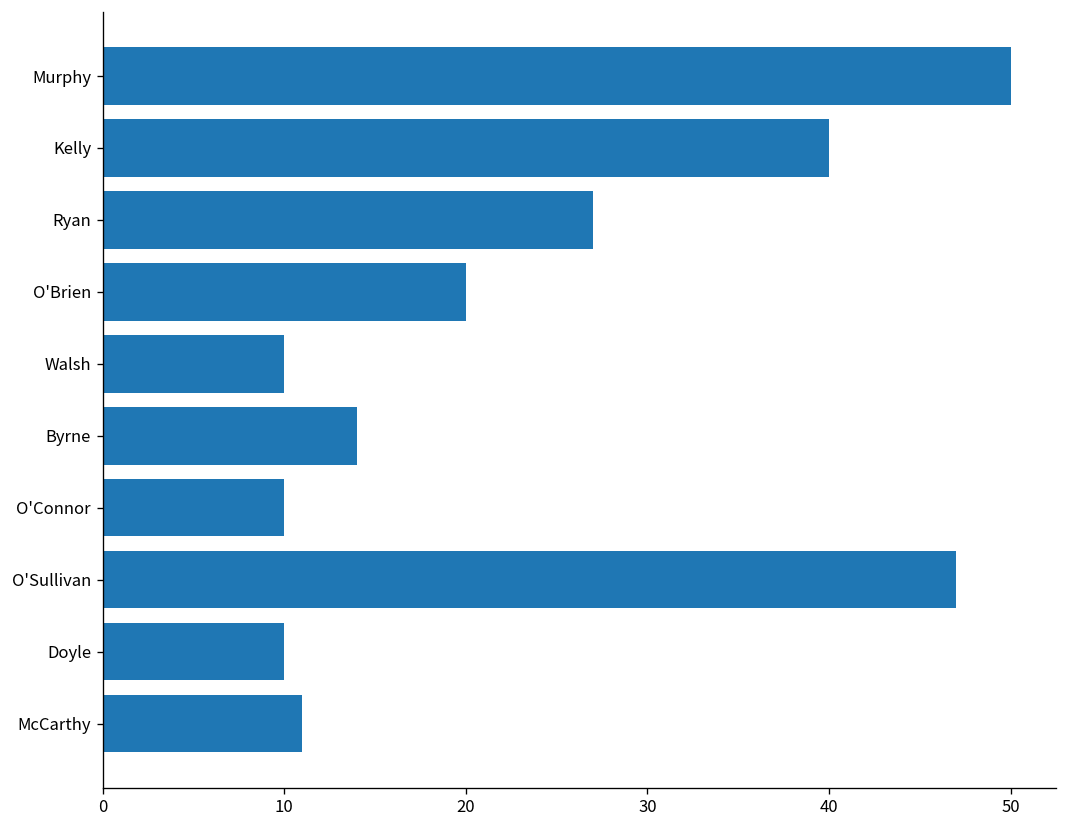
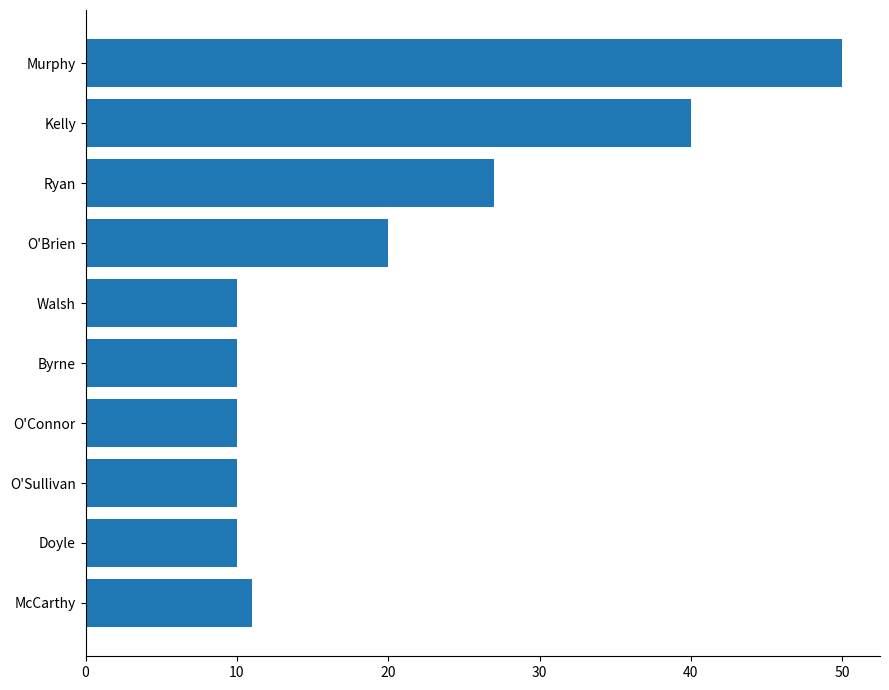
  {
    "Murphy": 50,
    "Kelly": 40,
    "Ryan": 27,
    "O'Brien": 20,
    "Walsh": 10,
-   "Byrne": 14,
+   "Byrne": 10,
    "O'Connor": 10,
-   "O'Sullivan": 47,
+   "O'Sullivan": 10,
    "Doyle": 10,
    "McCarthy": 11
  }
